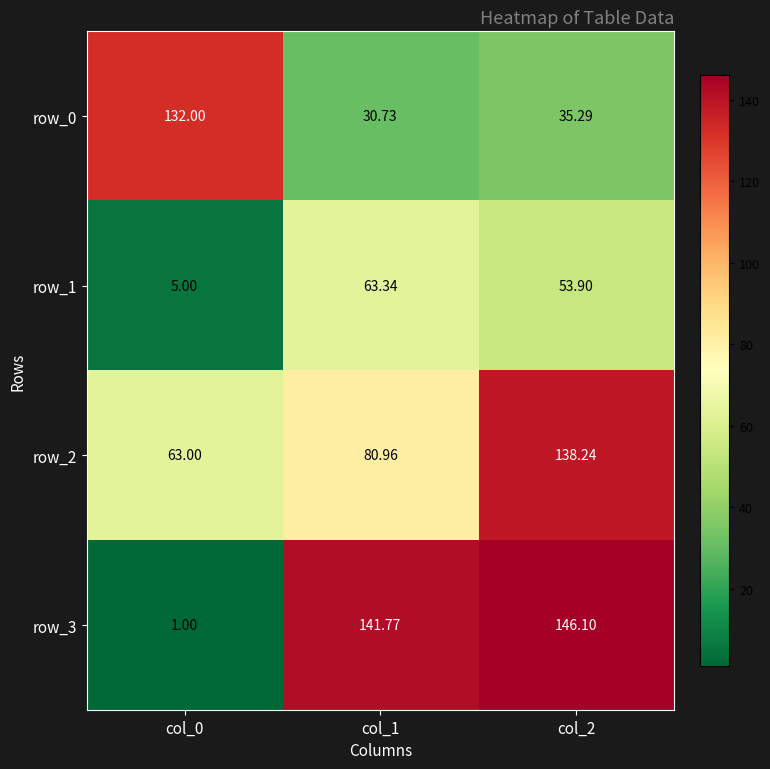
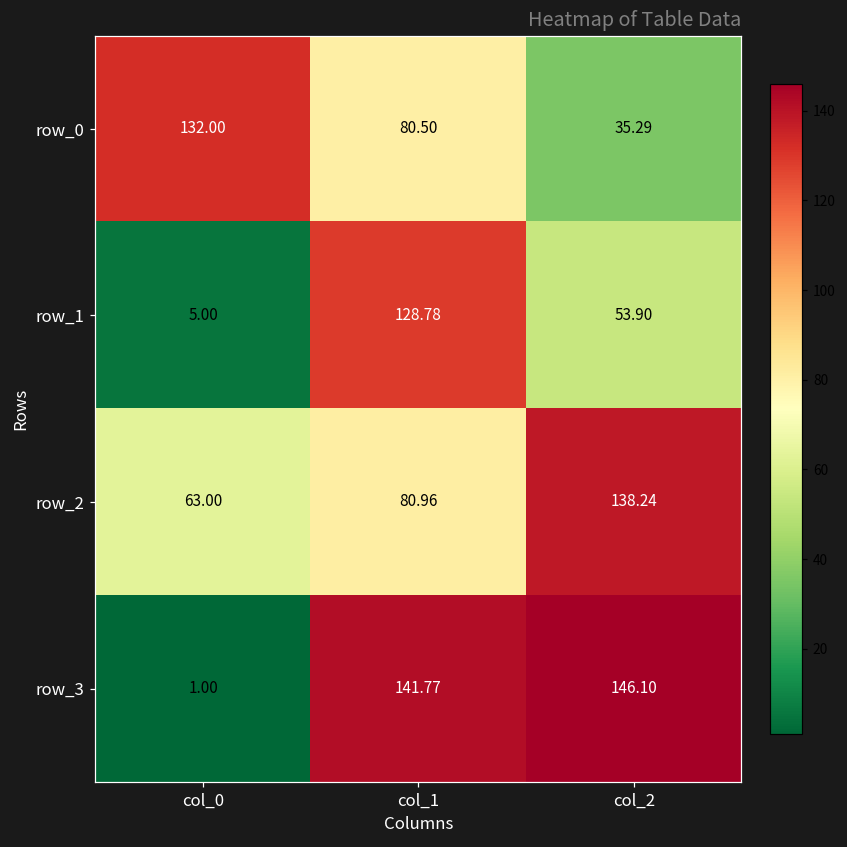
  {
    "row_0": {
      "col_0": 132.00,
-     "col_1": 30.73,
+     "col_1": 80.50,
      "col_2": 35.29
    },
    "row_1": {
      "col_0": 5.00,
-     "col_1": 63.34,
+     "col_1": 128.78,
      "col_2": 53.90
    },
    "row_2": {
      "col_0": 63.00,
      "col_1": 80.96,
      "col_2": 138.24
    },
    "row_3": {
      "col_0": 1.00,
      "col_1": 141.77,
      "col_2": 146.10
    }
  }
